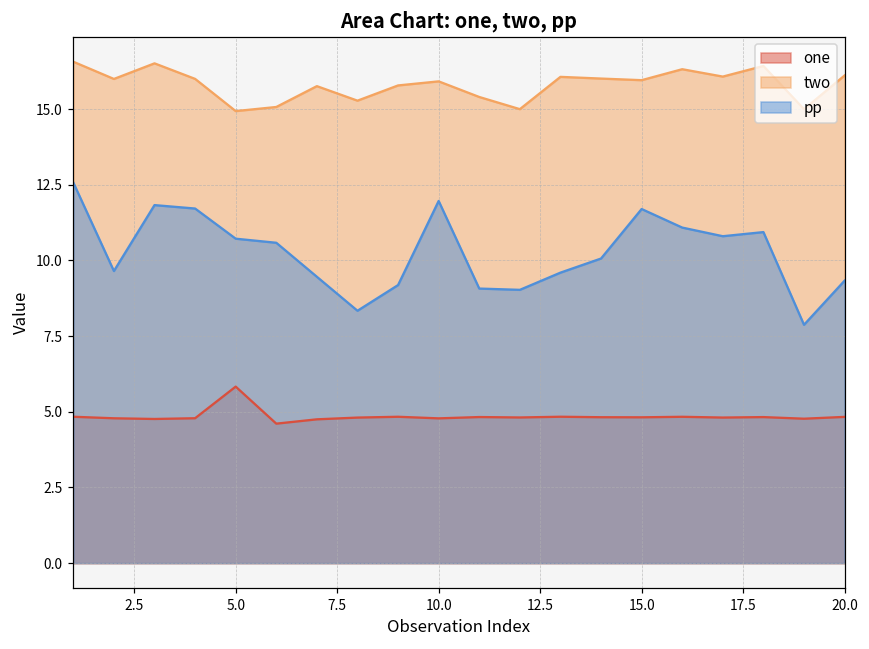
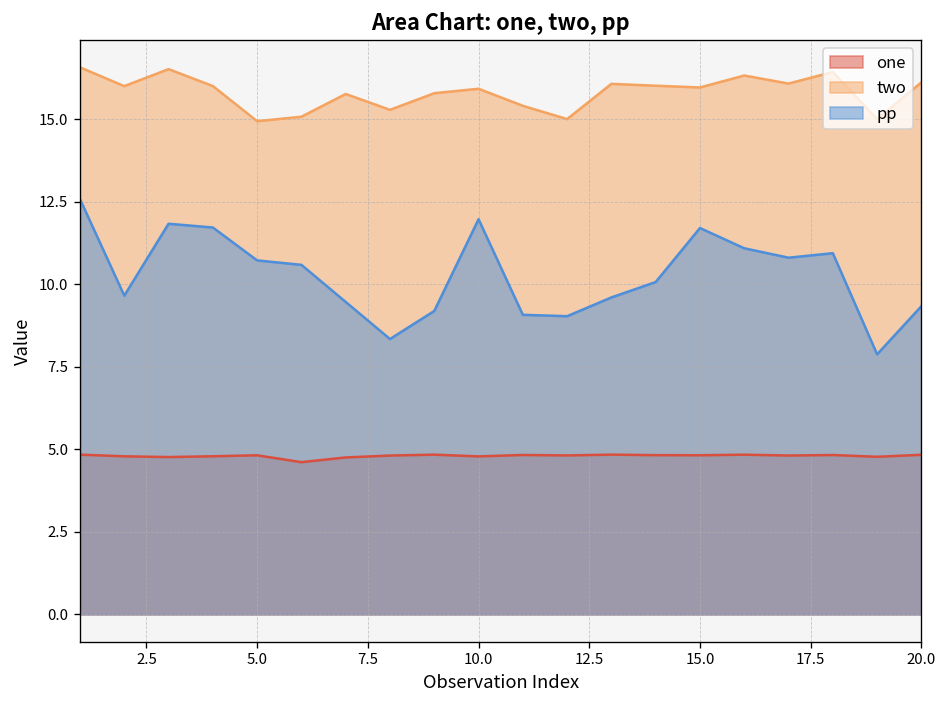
  {
    "one": {
-     "5.0": 5.8,
+     "5.0": 4.8,
      "10.0": 4.8,
      "15.0": 4.8,
      "20.0": 4.8
    },
    "two": {
      "5.0": 14.9,
      "10.0": 15.9,
      "15.0": 16.0,
      "20.0": 16.1
    },
    "pp": {
      "5.0": 10.7,
      "10.0": 12.0,
      "15.0": 11.7,
      "20.0": 9.3
    }
  }
